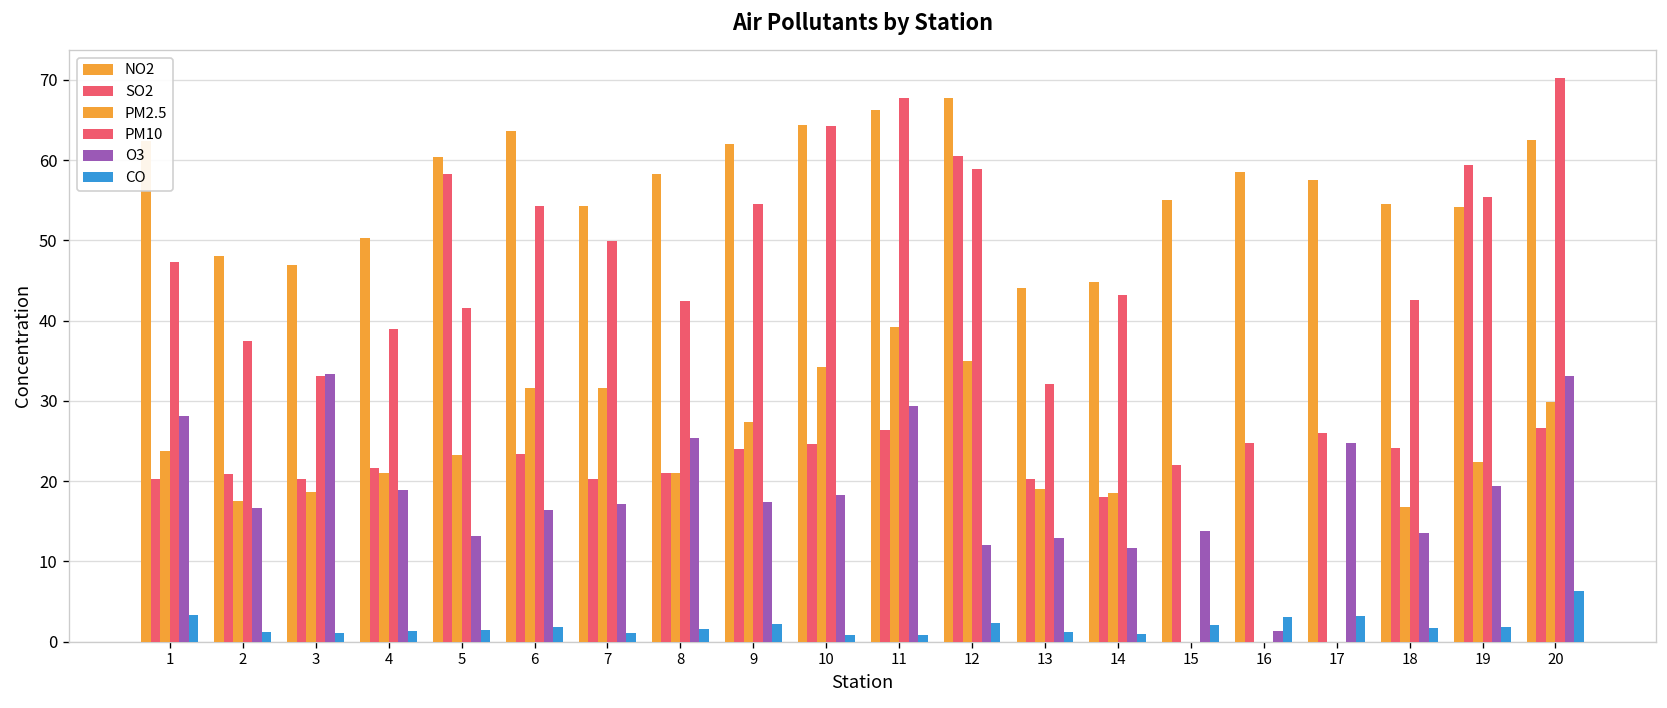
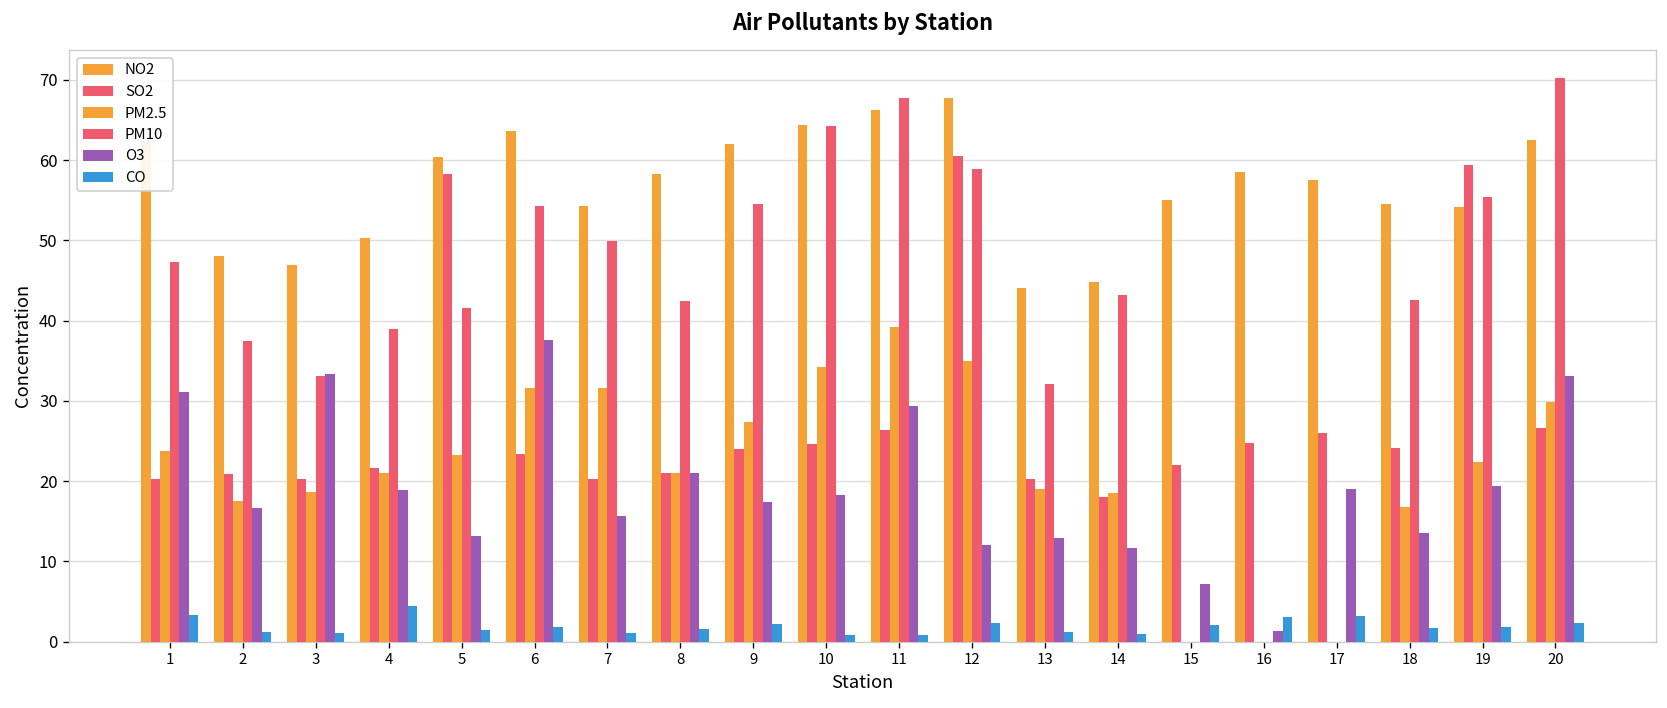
  {
    "O3": {
-     "1": 28,
+     "1": 31,
      "2": 17,
      "3": 33,
      "4": 19,
      "5": 13,
-     "6": 16,
-     "7": 17,
-     "8": 25,
+     "6": 38,
+     "7": 16,
+     "8": 21,
      "9": 17,
      "10": 18,
      "11": 29,
      "12": 12,
      "13": 13,
      "14": 12,
-     "15": 14,
+     "15": 7,
      "16": 1,
-     "17": 25,
+     "17": 19,
      "18": 14,
      "19": 19,
      "20": 33
    },
    "CO": {
      "1": 3,
      "2": 1,
      "3": 1,
-     "4": 1,
+     "4": 4,
      "5": 2,
      "6": 2,
      "7": 1,
      "8": 2,
      "9": 2,
      "10": 1,
      "11": 1,
      "12": 2,
      "13": 1,
      "14": 1,
      "15": 2,
      "16": 3,
      "17": 3,
      "18": 2,
      "19": 2,
-     "20": 6
+     "20": 2
    }
  }
